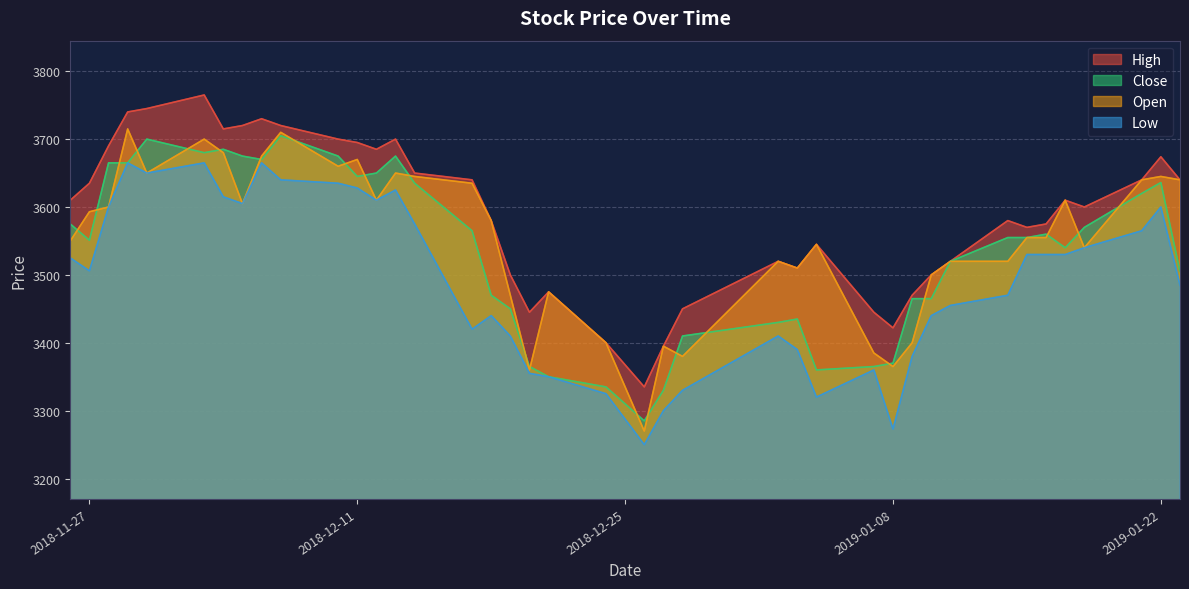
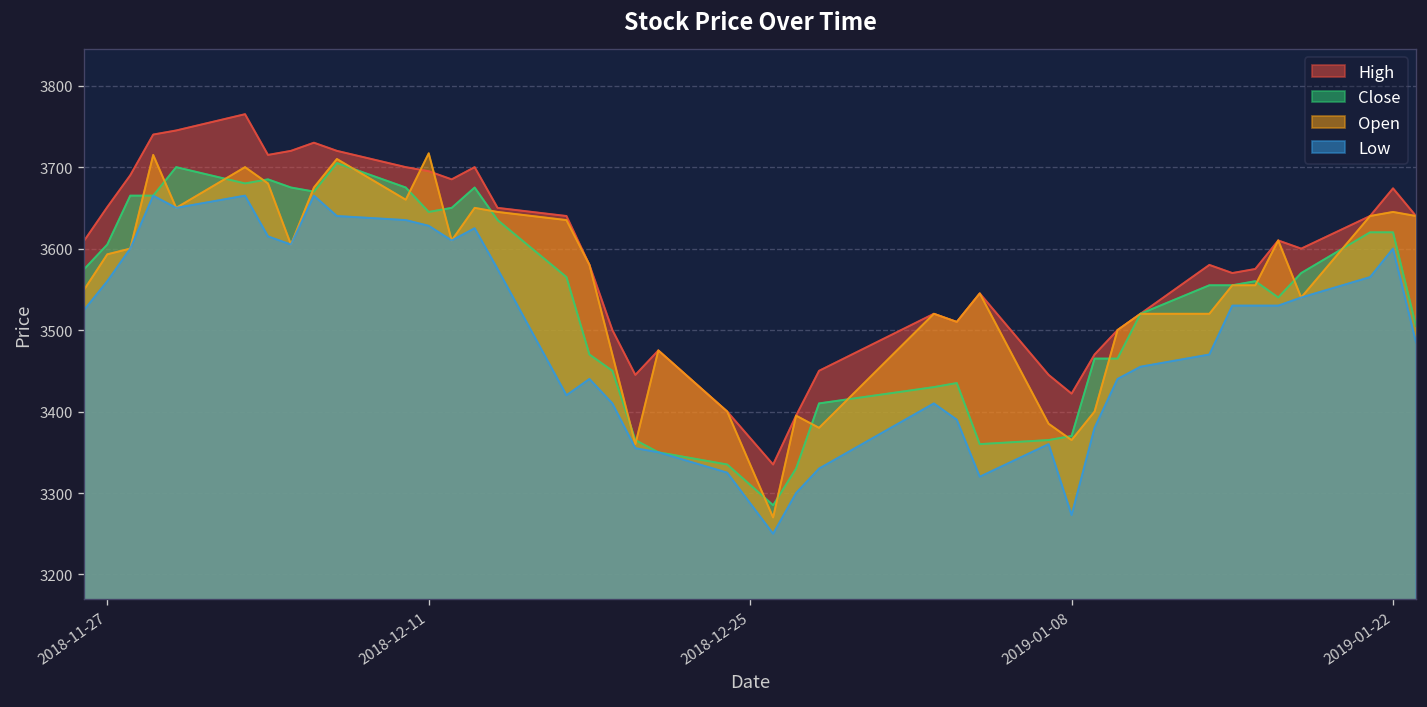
  {
    "High": {
-     "2018-11-27": 3640,
+     "2018-11-27": 3650,
      "2018-12-11": 3700,
      "2019-01-08": 3420,
      "2019-01-22": 3670
    },
    "Close": {
-     "2018-11-27": 3550,
+     "2018-11-27": 3610,
      "2018-12-11": 3650,
      "2019-01-08": 3370,
-     "2019-01-22": 3640
+     "2019-01-22": 3620
    },
    "Open": {
      "2018-11-27": 3590,
-     "2018-12-11": 3670,
+     "2018-12-11": 3720,
      "2019-01-08": 3370,
      "2019-01-22": 3650
    },
    "Low": {
-     "2018-11-27": 3510,
+     "2018-11-27": 3560,
      "2018-12-11": 3630,
      "2019-01-08": 3270,
      "2019-01-22": 3600
    }
  }
